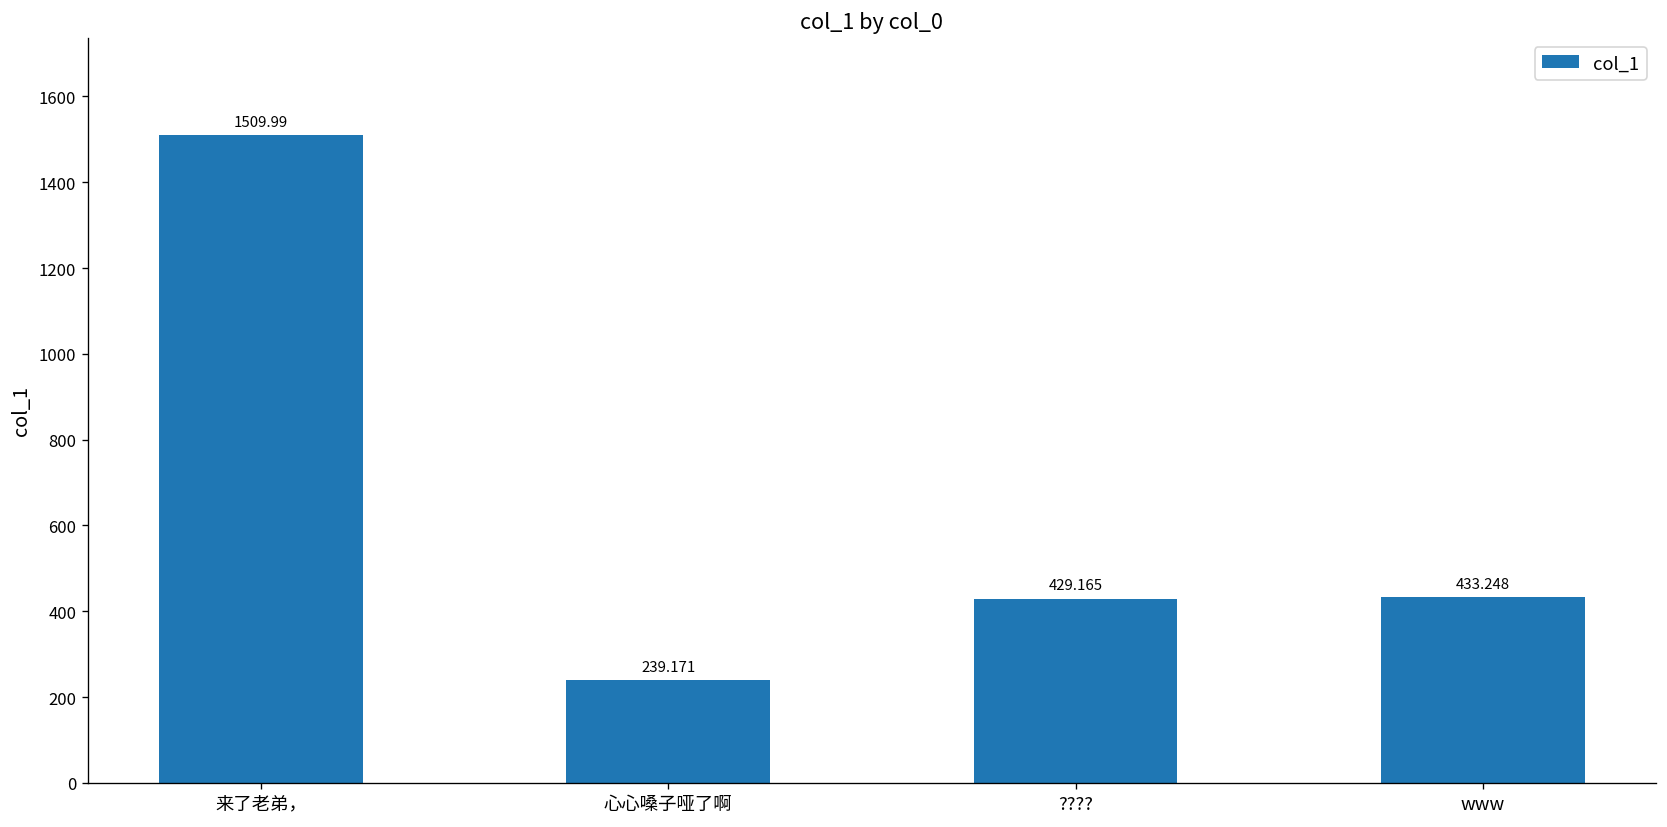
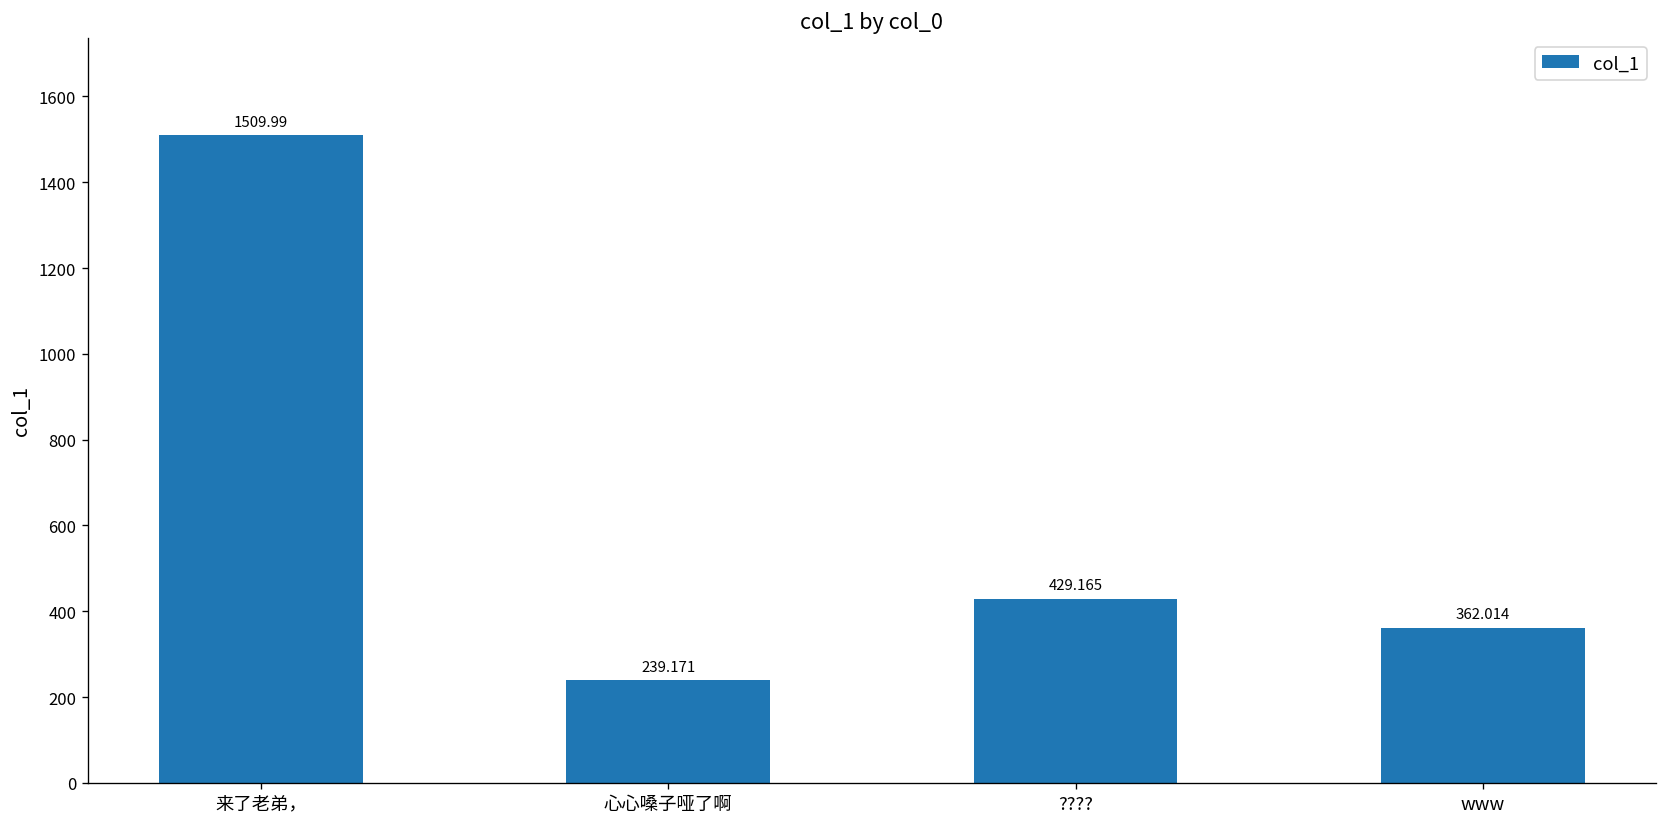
  {
    "来了老弟，": 1509.99,
    "心心嗓子哑了啊": 239.171,
    "????": 429.165,
-   "www": 433.248
+   "www": 362.014
  }
